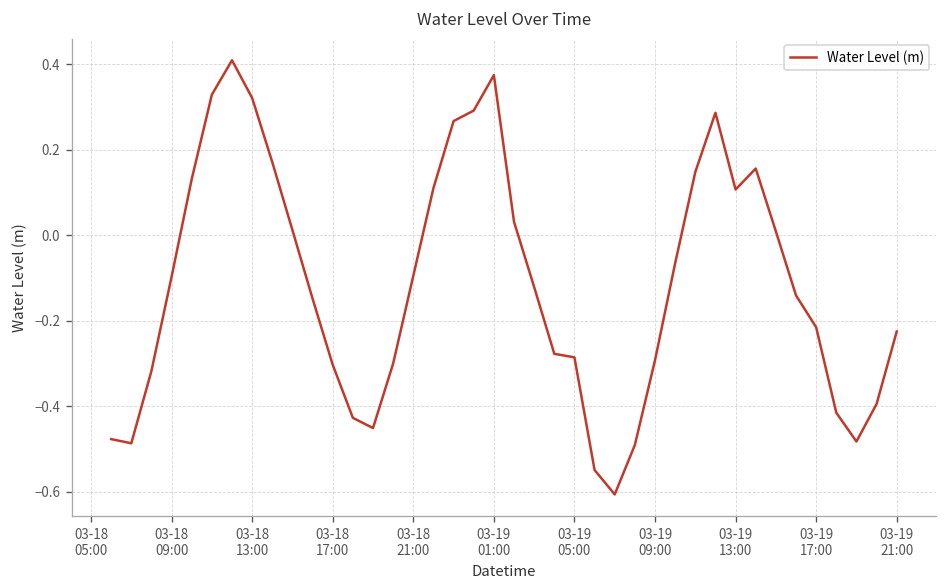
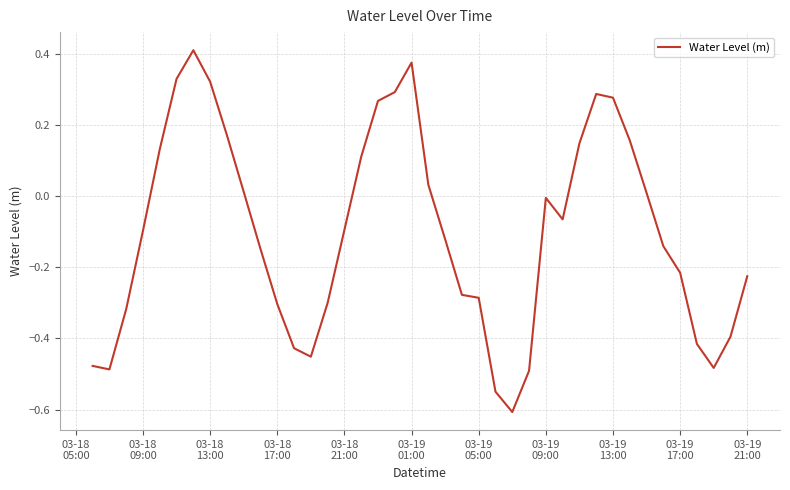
  {
    "03-18 09:00": -0.10,
    "03-18 13:00": 0.32,
    "03-18 17:00": -0.30,
    "03-18 21:00": -0.10,
    "03-19 01:00": 0.37,
    "03-19 05:00": -0.29,
-   "03-19 09:00": -0.29,
-   "03-19 13:00": 0.11,
+   "03-19 09:00": -0.01,
+   "03-19 13:00": 0.28,
    "03-19 17:00": -0.22,
    "03-19 21:00": -0.23
  }
